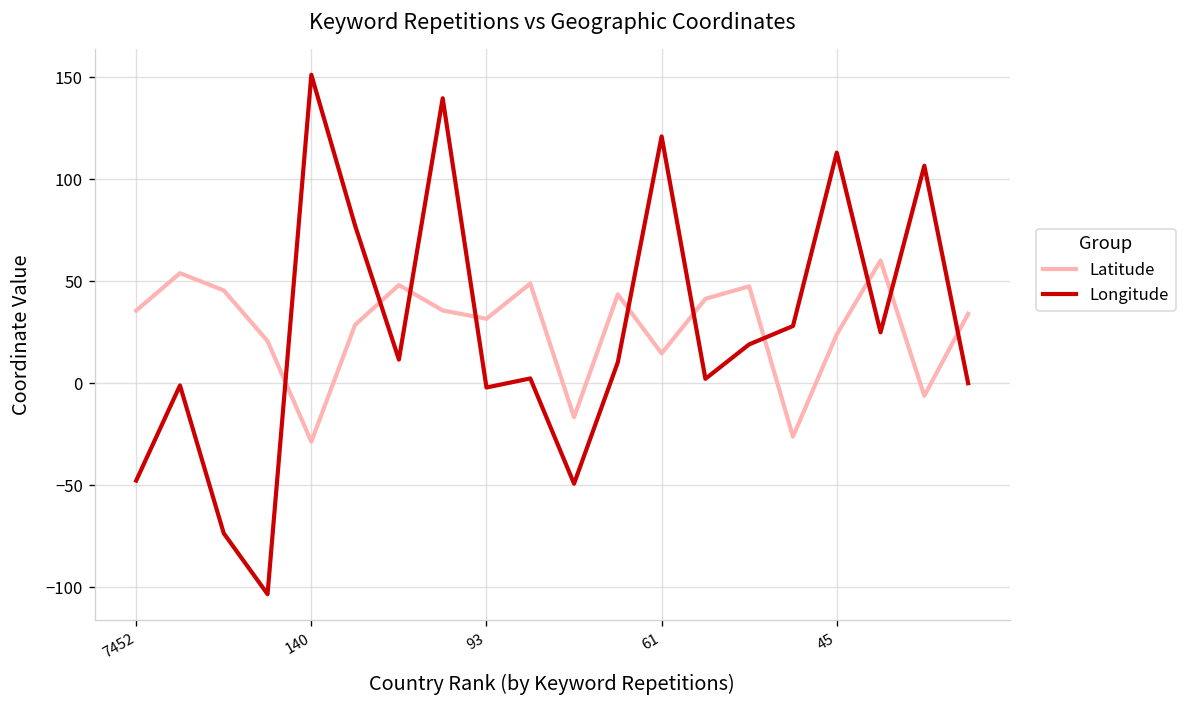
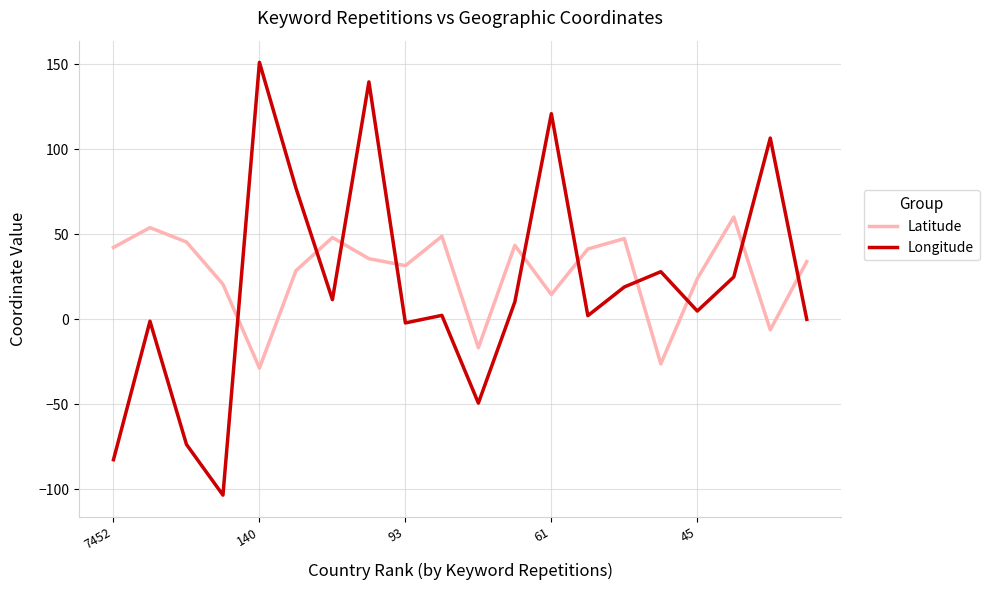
  {
    "Latitude": {
-     "7452": 36,
+     "7452": 42,
      "140": -29,
      "93": 32,
      "61": 15,
      "45": 24
    },
    "Longitude": {
-     "7452": -48,
+     "7452": -83,
      "140": 151,
      "93": -2,
      "61": 121,
-     "45": 113
+     "45": 5
    }
  }
